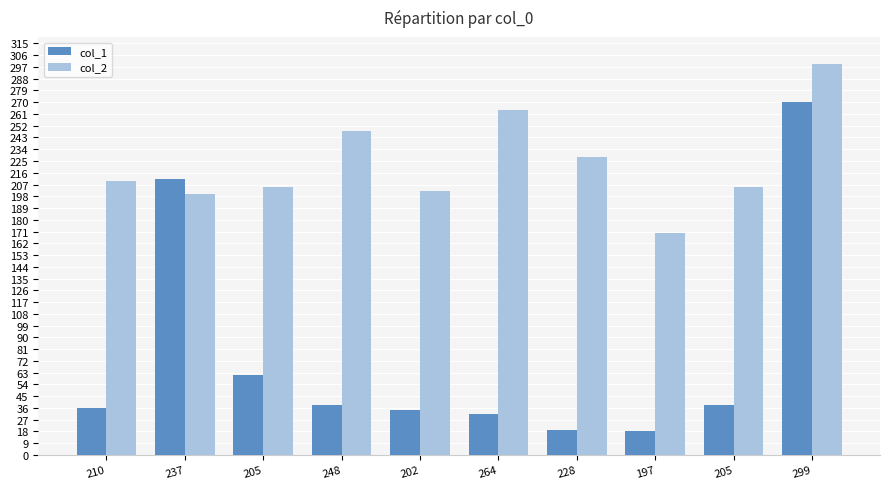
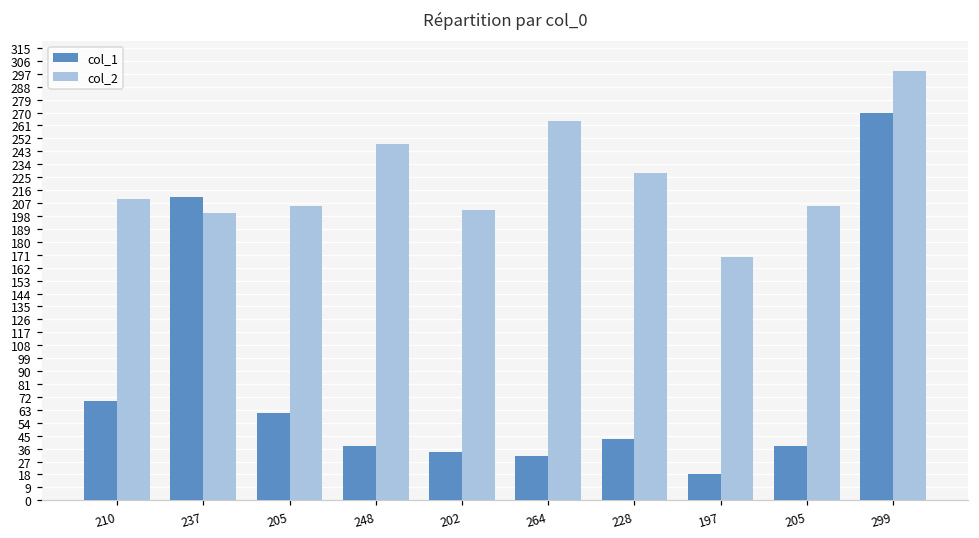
  {
    "col_1": {
-     "210": 36,
+     "210": 69,
      "237": 211,
      "248": 38,
      "202": 34,
      "264": 31,
-     "228": 19,
+     "228": 43,
      "197": 18,
      "299": 270
    },
    "col_2": {
      "210": 210,
      "237": 200,
      "248": 248,
      "202": 202,
      "264": 264,
      "228": 228,
      "197": 170,
      "299": 299
    }
  }
